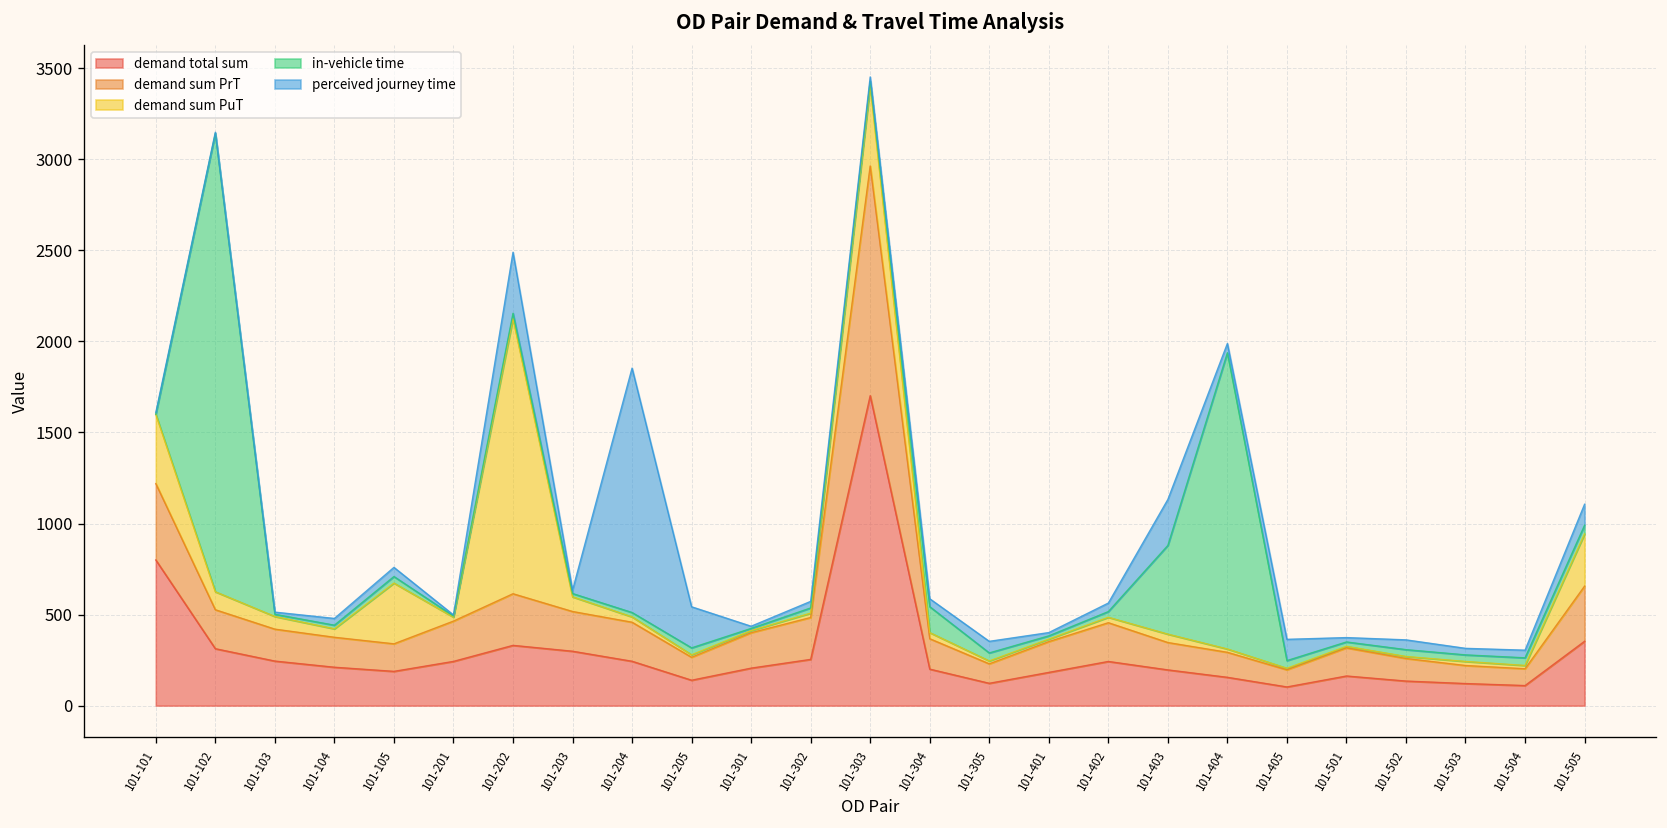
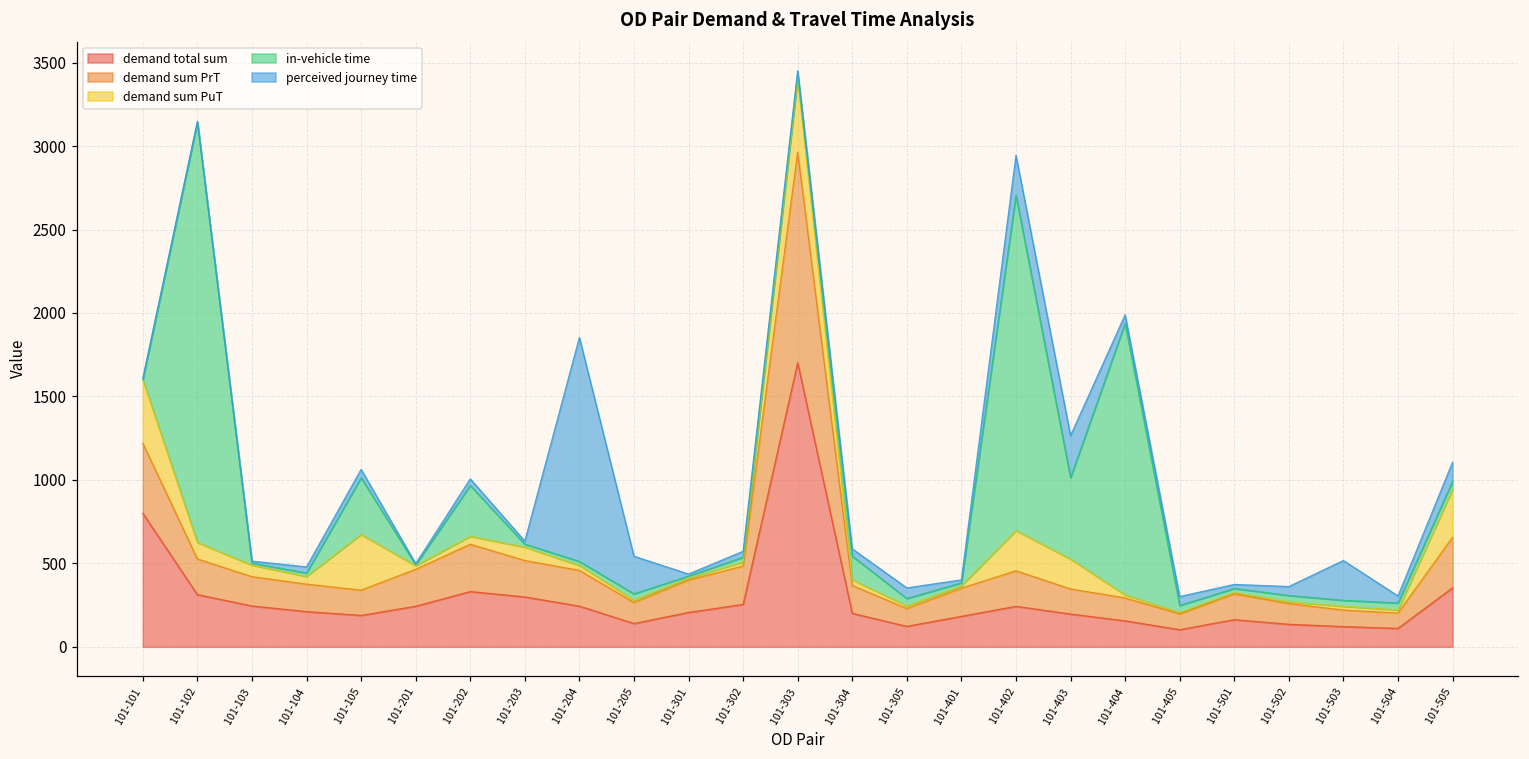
  {
    "demand sum PuT": {
      "101-102": 100,
      "101-104": 50,
      "101-105": 330,
-     "101-202": 1510,
+     "101-202": 50,
      "101-203": 80,
      "101-204": 30,
      "101-302": 20,
      "101-303": 440,
      "101-304": 30,
-     "101-402": 30,
-     "101-403": 50,
+     "101-402": 240,
+     "101-403": 180,
      "101-404": 20,
      "101-503": 20,
      "101-504": 20,
      "101-505": 290
    },
    "in-vehicle time": {
      "101-104": 20,
-     "101-105": 40,
-     "101-202": 30,
+     "101-105": 340,
+     "101-202": 300,
      "101-203": 20,
      "101-204": 20,
      "101-205": 40,
      "101-302": 30,
      "101-303": 20,
      "101-304": 140,
      "101-305": 40,
      "101-401": 20,
-     "101-402": 30,
+     "101-402": 2010,
      "101-403": 490,
      "101-404": 1630,
      "101-405": 40,
      "101-501": 20,
      "101-502": 40,
      "101-503": 40,
      "101-504": 40,
      "101-505": 50
    },
    "perceived journey time": {
      "101-104": 40,
      "101-105": 50,
-     "101-202": 340,
+     "101-202": 40,
      "101-203": 20,
      "101-204": 1340,
      "101-205": 230,
      "101-302": 40,
      "101-303": 20,
      "101-304": 40,
      "101-305": 60,
      "101-401": 20,
-     "101-402": 50,
+     "101-402": 240,
      "101-403": 250,
      "101-404": 50,
-     "101-405": 120,
+     "101-405": 50,
      "101-501": 20,
      "101-502": 50,
-     "101-503": 40,
+     "101-503": 240,
      "101-504": 40,
      "101-505": 120
    }
  }
